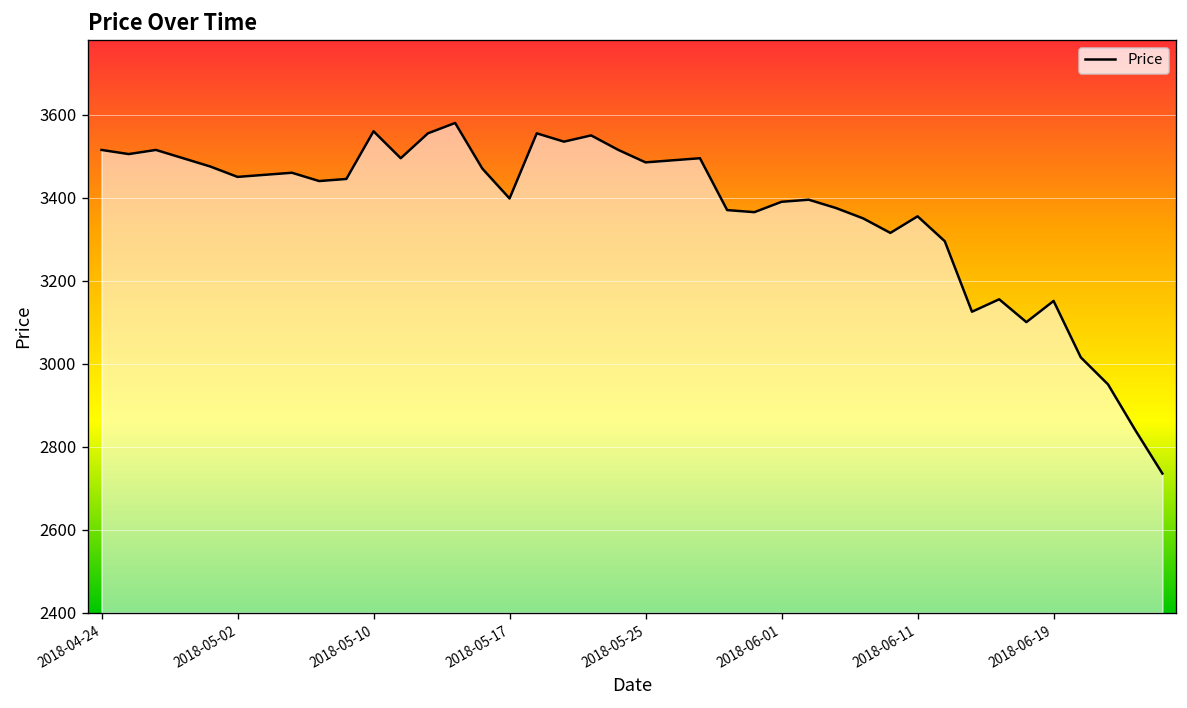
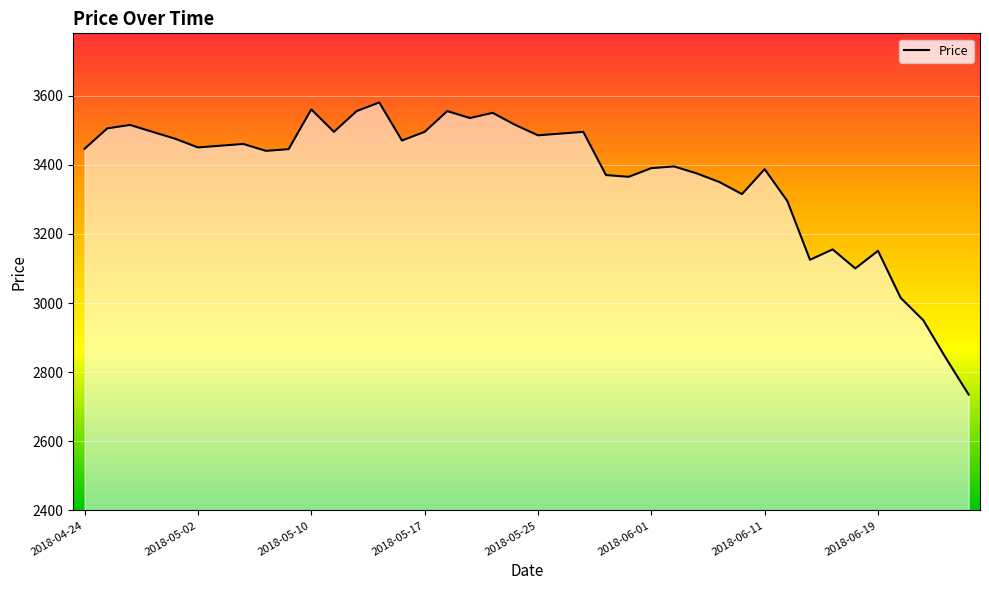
  {
-   "2018-04-24": 3520,
+   "2018-04-24": 3450,
    "2018-05-02": 3450,
    "2018-05-10": 3560,
-   "2018-05-17": 3400,
+   "2018-05-17": 3500,
    "2018-05-25": 3490,
    "2018-06-01": 3390,
-   "2018-06-11": 3360,
+   "2018-06-11": 3390,
    "2018-06-19": 3150
  }
